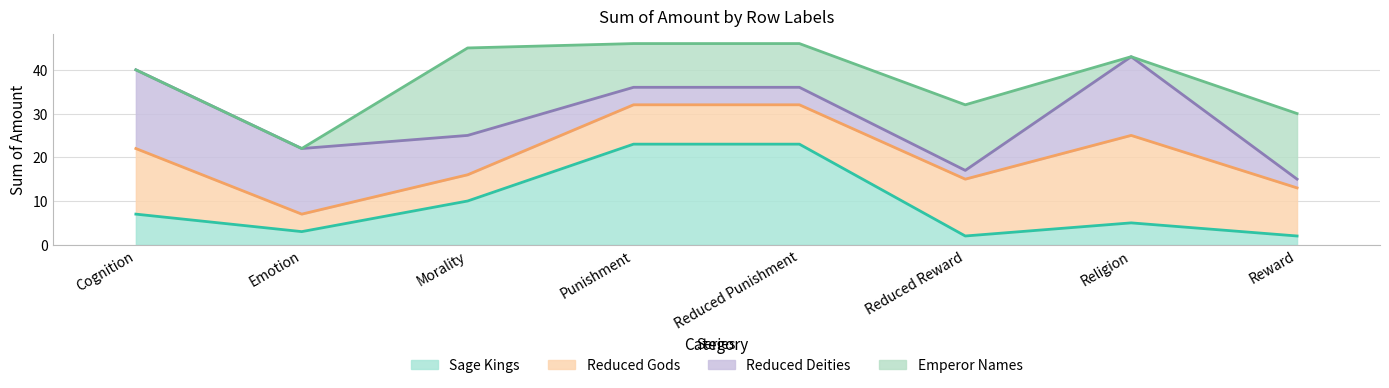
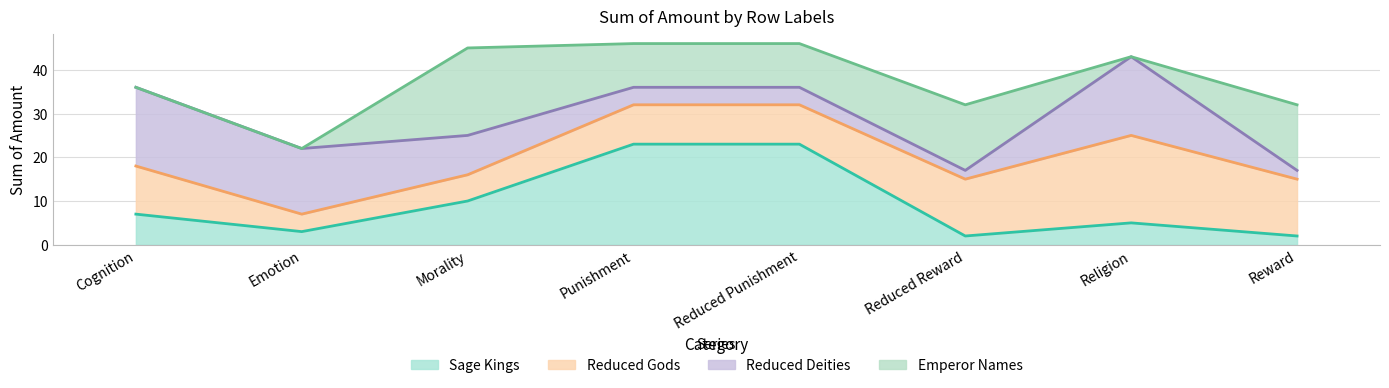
  {
    "Reduced Gods": {
-     "Cognition": 15,
+     "Cognition": 11,
      "Emotion": 4,
      "Morality": 6,
      "Punishment": 9,
      "Reduced Punishment": 9,
      "Reduced Reward": 13,
      "Religion": 20,
-     "Reward": 11
+     "Reward": 13
    }
  }
